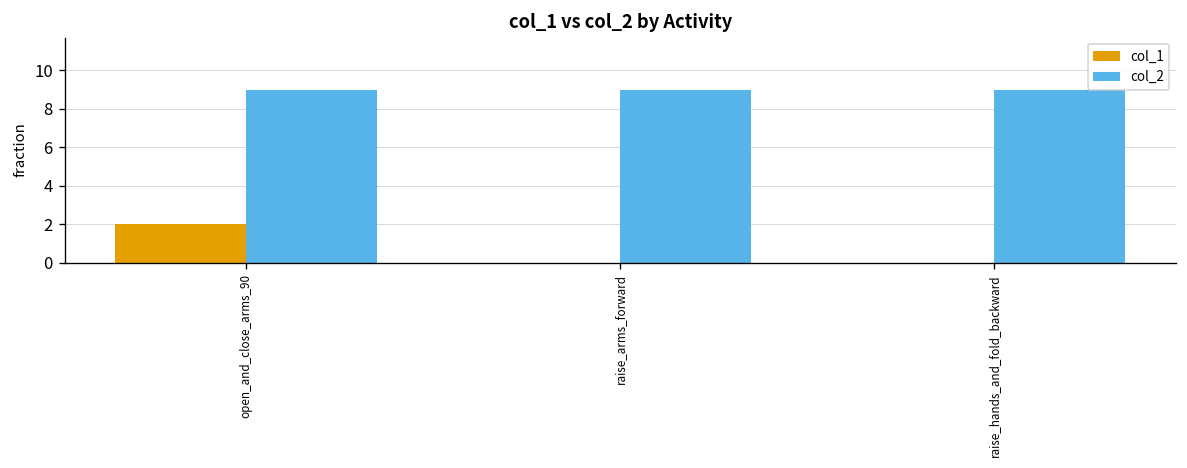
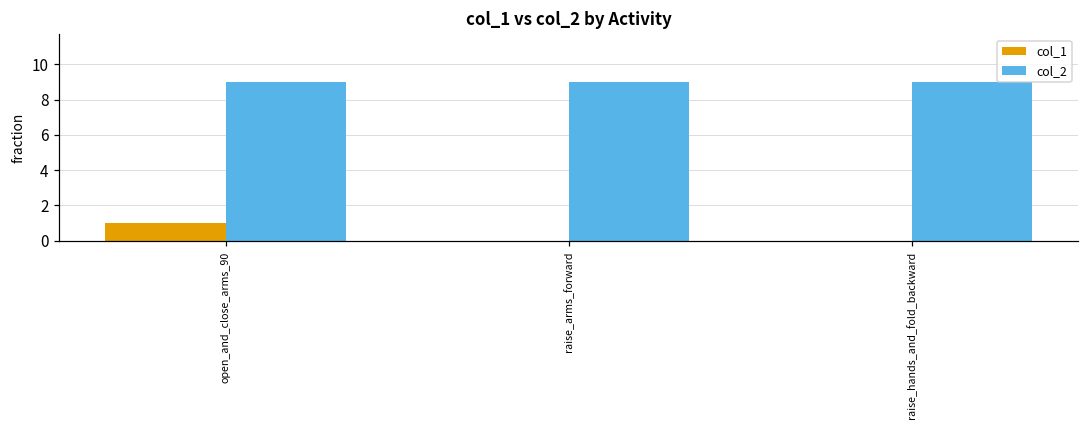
  {
    "col_1": {
-     "open_and_close_arms_90": 2,
+     "open_and_close_arms_90": 1,
      "raise_arms_forward": 0,
      "raise_hands_and_fold_backward": 0
    },
    "col_2": {
      "open_and_close_arms_90": 9,
      "raise_arms_forward": 9,
      "raise_hands_and_fold_backward": 9
    }
  }
